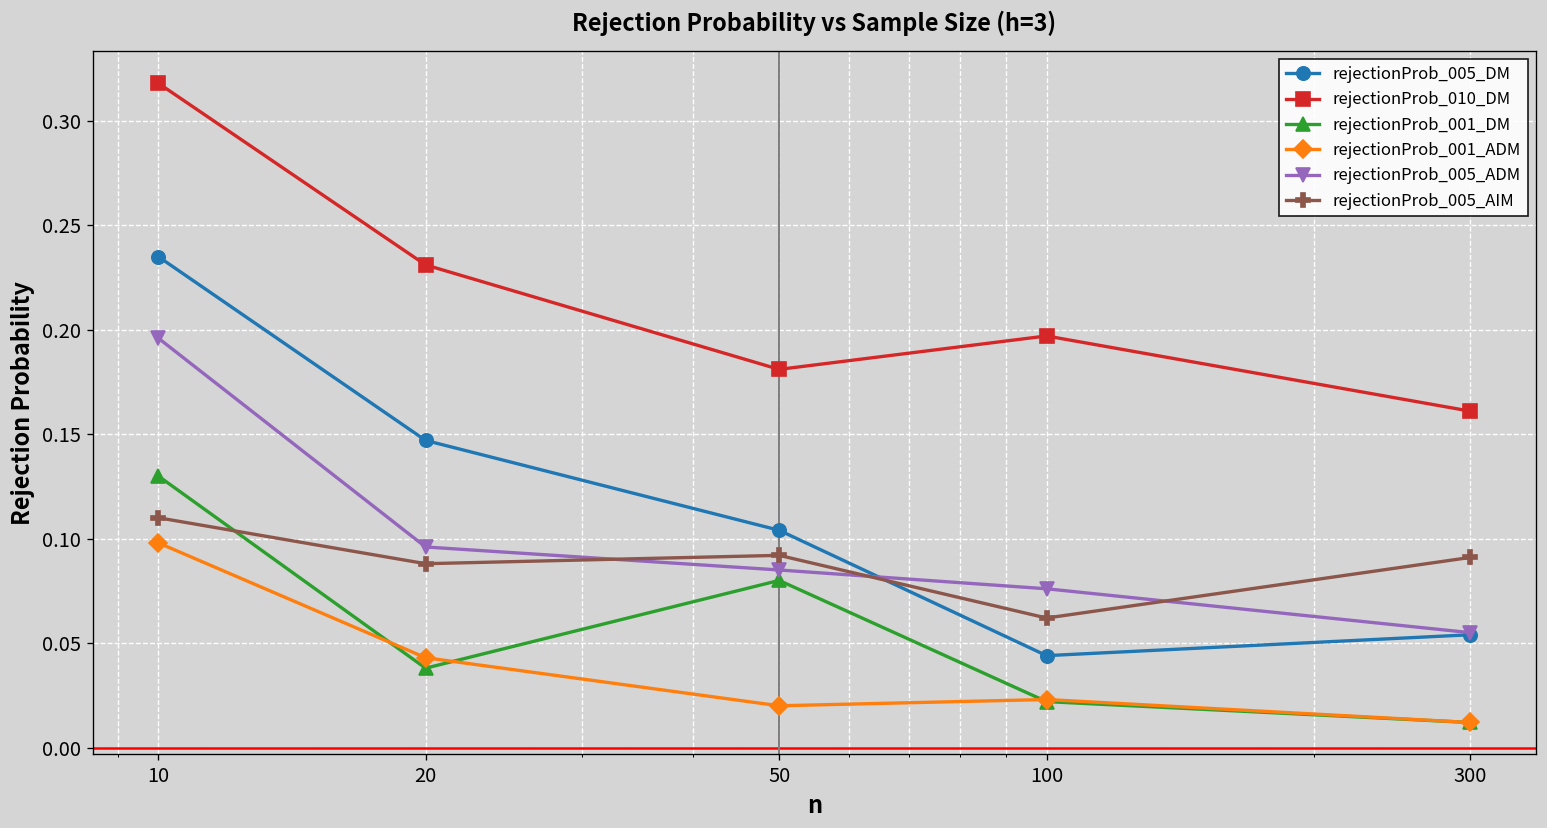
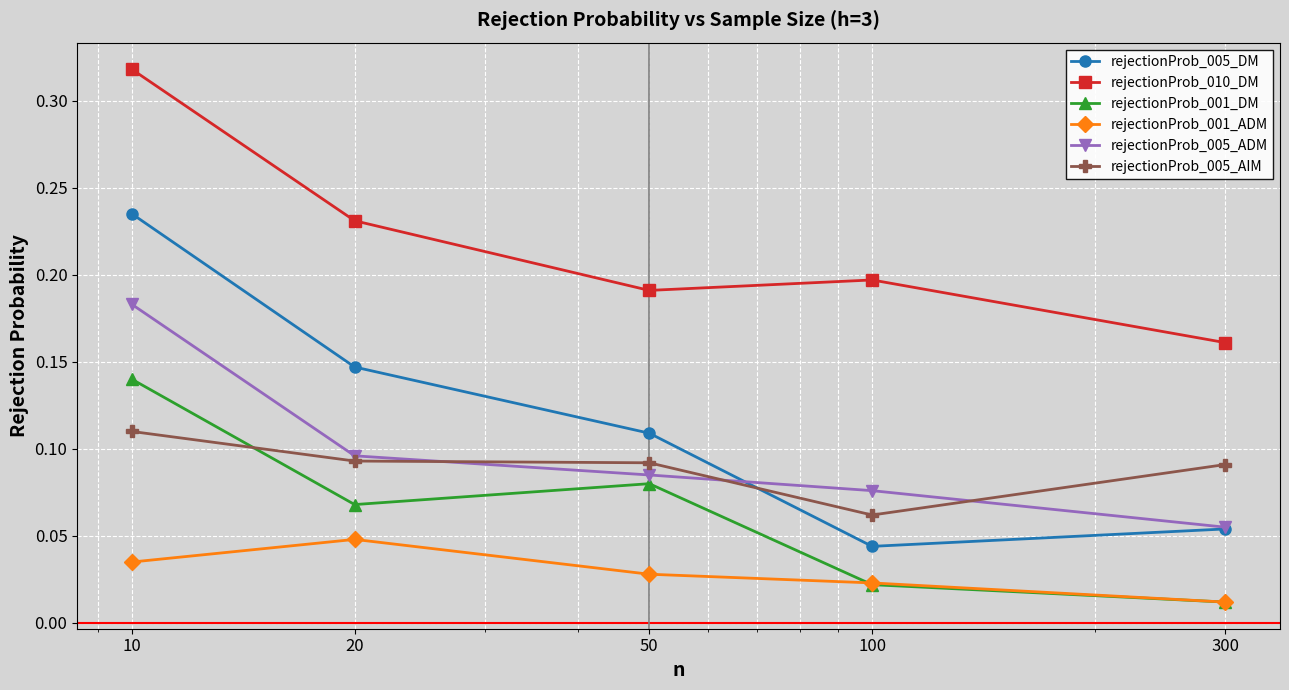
  {
    "rejectionProb_005_DM": {
      "10": 0.235,
      "20": 0.147,
-     "50": 0.104,
+     "50": 0.109,
      "100": 0.044
    },
    "rejectionProb_010_DM": {
      "10": 0.318,
      "20": 0.231,
-     "50": 0.181,
+     "50": 0.191,
      "100": 0.197,
      "300": 0.161
    },
    "rejectionProb_001_DM": {
-     "10": 0.13,
-     "20": 0.038,
+     "10": 0.14,
+     "20": 0.068,
      "50": 0.080
    },
    "rejectionProb_001_ADM": {
-     "10": 0.098,
-     "20": 0.043,
-     "50": 0.020
+     "10": 0.035,
+     "20": 0.048,
+     "50": 0.028
    },
    "rejectionProb_005_ADM": {
-     "10": 0.196,
+     "10": 0.183,
      "20": 0.096,
      "50": 0.085,
      "100": 0.076
    },
    "rejectionProb_005_AIM": {
      "10": 0.110,
-     "20": 0.088,
+     "20": 0.093,
      "50": 0.092,
      "100": 0.062,
      "300": 0.091
    }
  }
